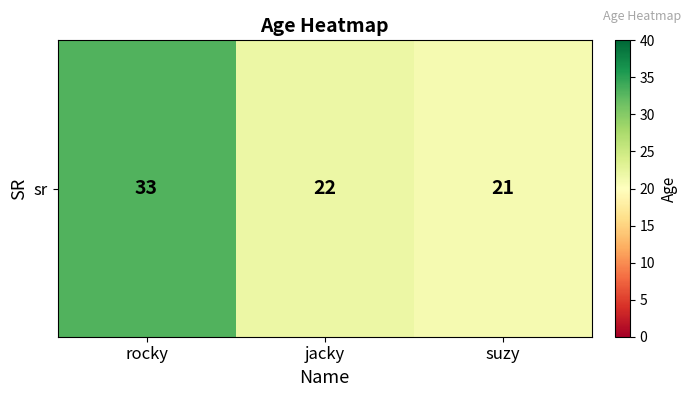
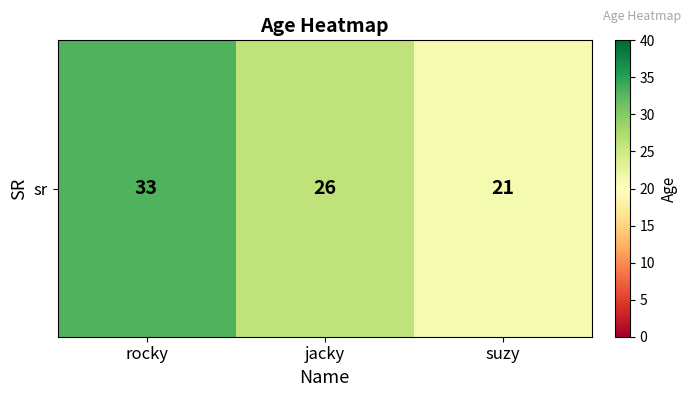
  {
    "sr": {
      "rocky": 33,
-     "jacky": 22,
+     "jacky": 26,
      "suzy": 21
    }
  }
